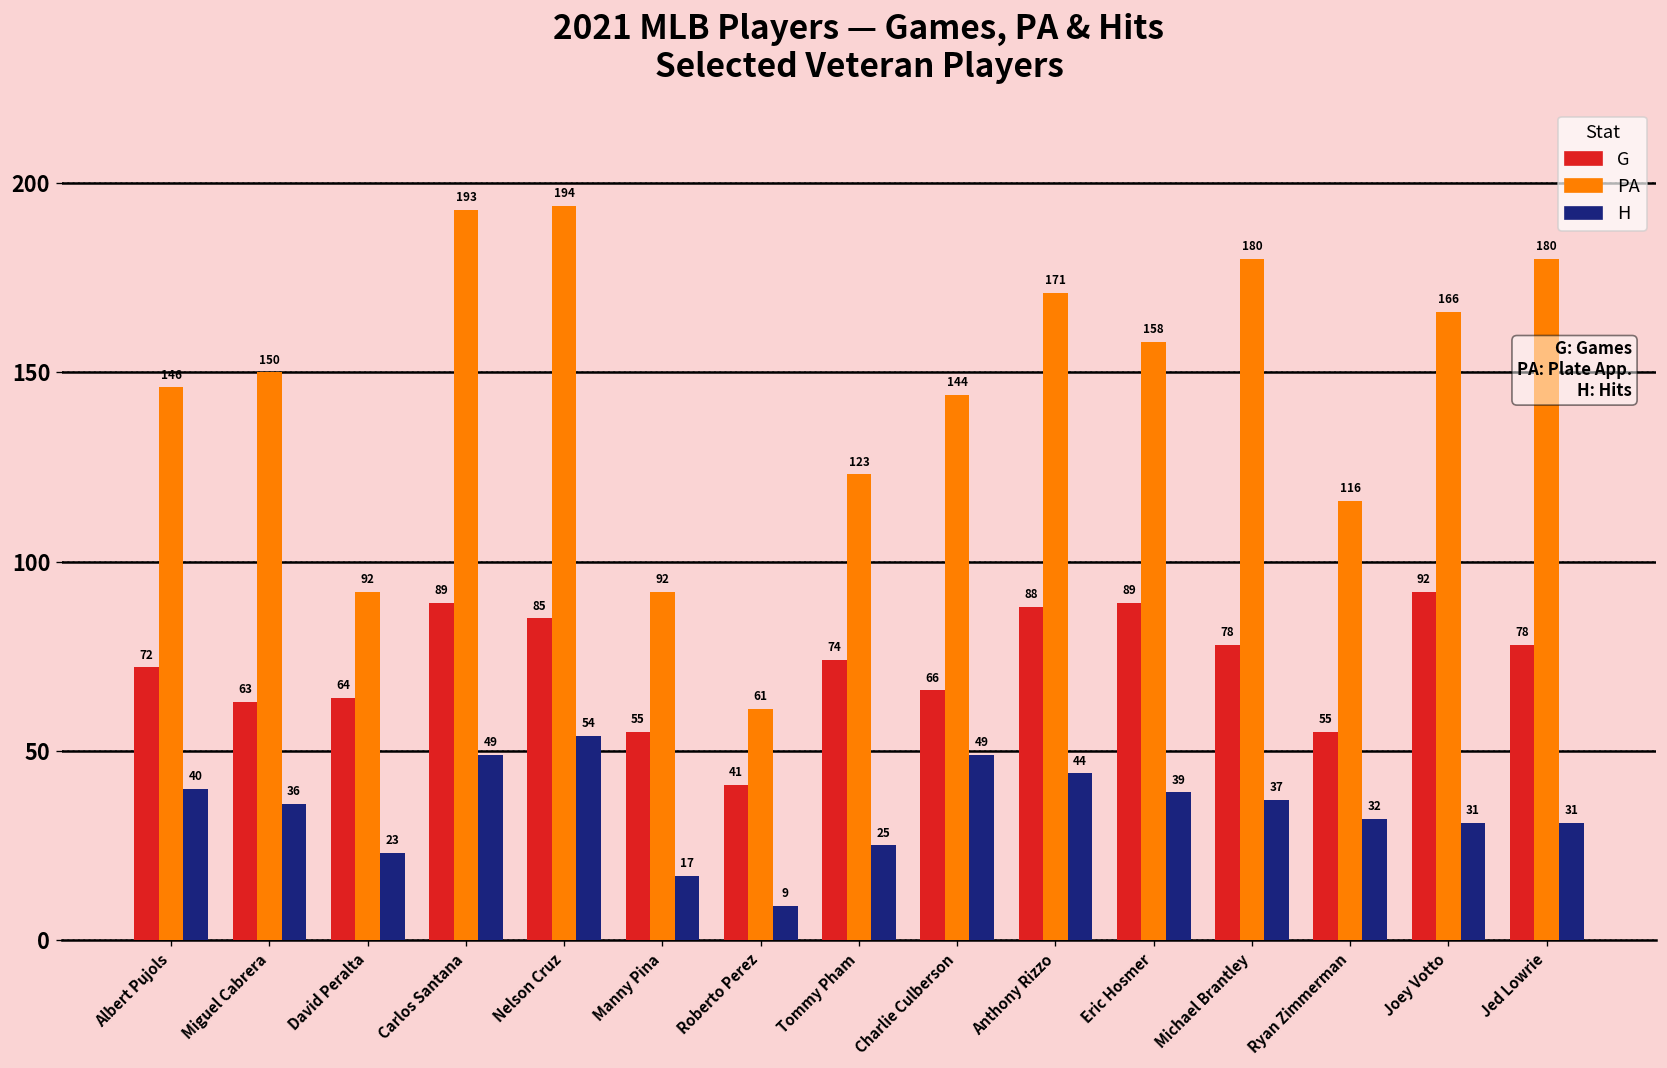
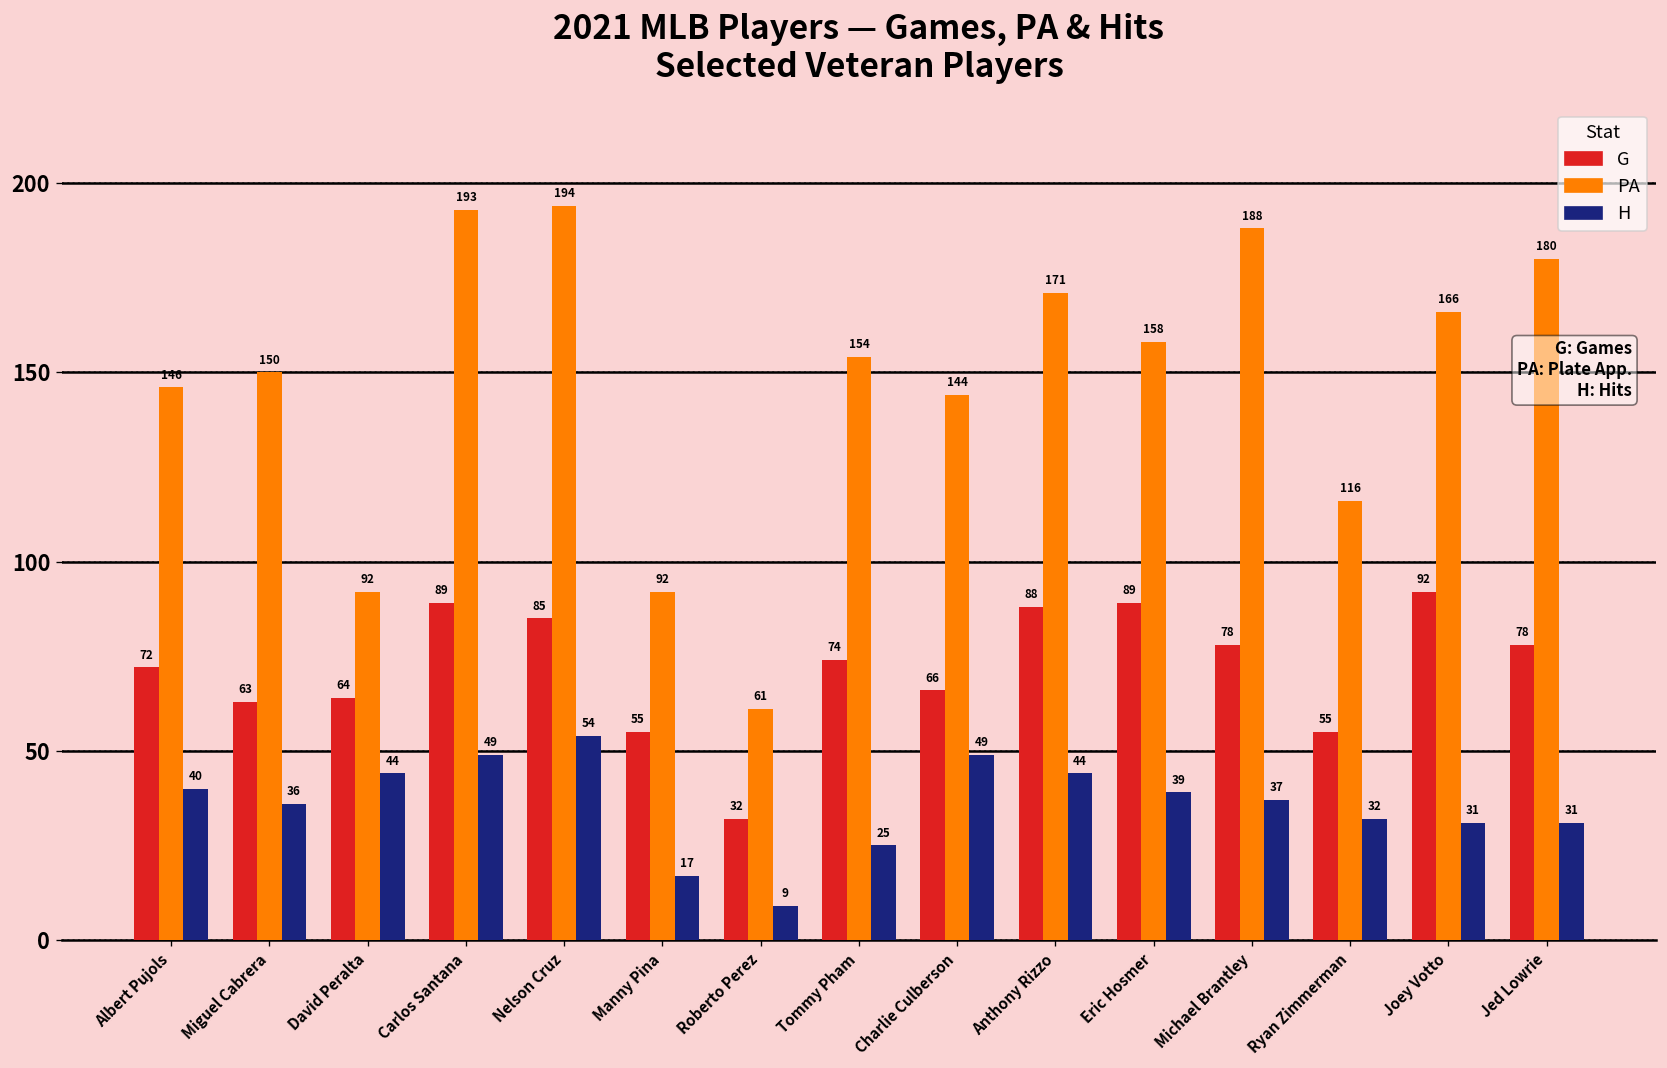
  {
    "G": {
      "Albert Pujols": 72,
      "Miguel Cabrera": 63,
      "David Peralta": 64,
      "Carlos Santana": 89,
      "Nelson Cruz": 85,
      "Manny Pina": 55,
-     "Roberto Perez": 41,
+     "Roberto Perez": 32,
      "Tommy Pham": 74,
      "Charlie Culberson": 66,
      "Anthony Rizzo": 88,
      "Eric Hosmer": 89,
      "Michael Brantley": 78,
      "Ryan Zimmerman": 55,
      "Joey Votto": 92,
      "Jed Lowrie": 78
    },
    "PA": {
      "Albert Pujols": 146,
      "Miguel Cabrera": 150,
      "David Peralta": 92,
      "Carlos Santana": 193,
      "Nelson Cruz": 194,
      "Manny Pina": 92,
      "Roberto Perez": 61,
-     "Tommy Pham": 123,
+     "Tommy Pham": 154,
      "Charlie Culberson": 144,
      "Anthony Rizzo": 171,
      "Eric Hosmer": 158,
-     "Michael Brantley": 180,
+     "Michael Brantley": 188,
      "Ryan Zimmerman": 116,
      "Joey Votto": 166,
      "Jed Lowrie": 180
    },
    "H": {
      "Albert Pujols": 40,
      "Miguel Cabrera": 36,
-     "David Peralta": 23,
+     "David Peralta": 44,
      "Carlos Santana": 49,
      "Nelson Cruz": 54,
      "Manny Pina": 17,
      "Roberto Perez": 9,
      "Tommy Pham": 25,
      "Charlie Culberson": 49,
      "Anthony Rizzo": 44,
      "Eric Hosmer": 39,
      "Michael Brantley": 37,
      "Ryan Zimmerman": 32,
      "Joey Votto": 31,
      "Jed Lowrie": 31
    }
  }
